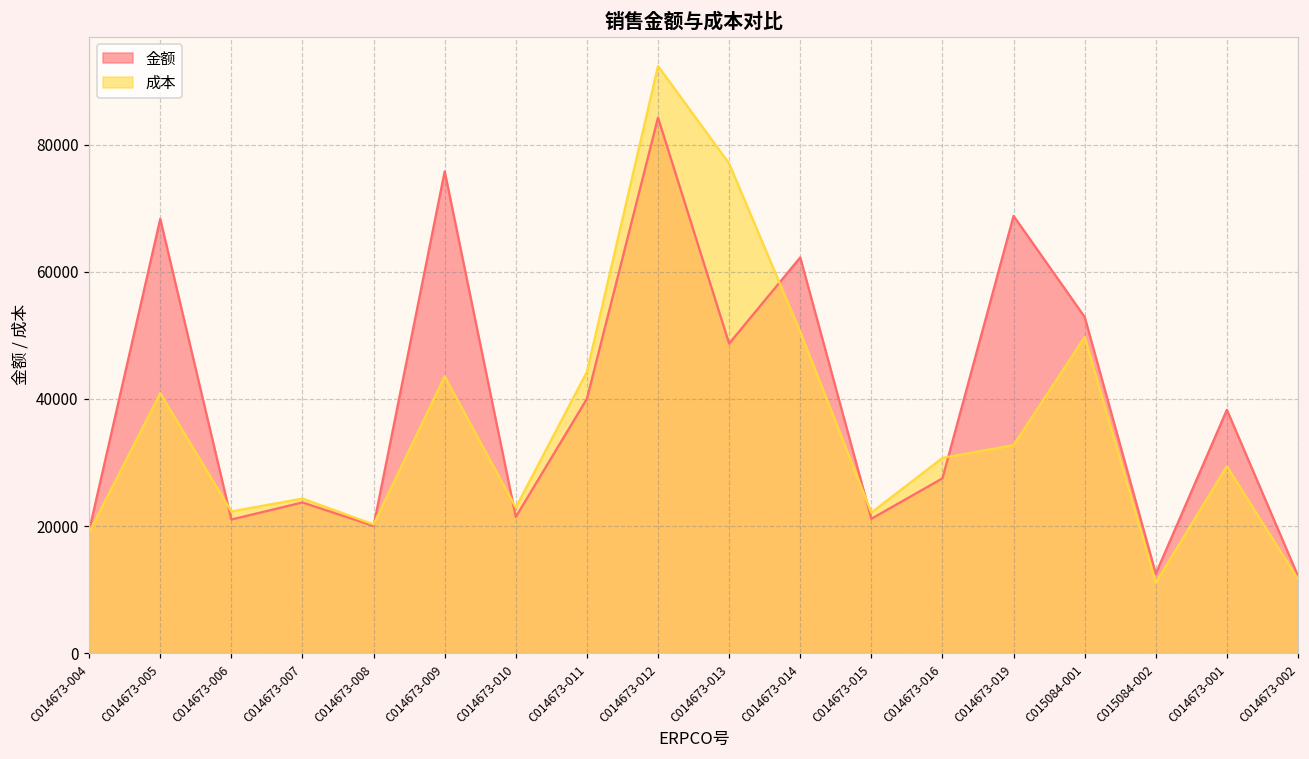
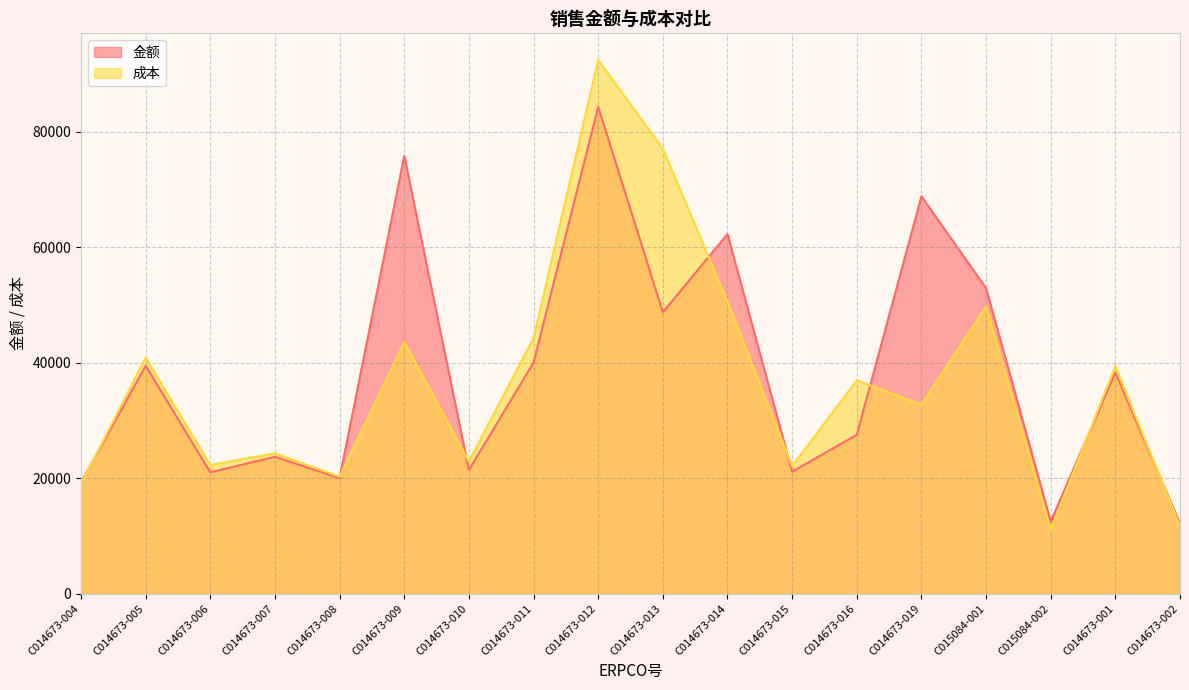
  {
    "金额": {
-     "C014673-005": 68000,
+     "C014673-005": 39000,
      "C014673-006": 21000,
      "C014673-007": 24000,
      "C014673-009": 76000,
      "C014673-010": 21000,
      "C014673-011": 40000,
      "C014673-012": 84000,
      "C014673-013": 49000,
      "C014673-014": 62000,
      "C014673-015": 21000,
      "C014673-016": 27000,
      "C014673-019": 69000,
      "C015084-001": 53000,
      "C015084-002": 12000,
      "C014673-001": 38000,
      "C014673-002": 12000
    },
    "成本": {
      "C014673-005": 41000,
      "C014673-006": 22000,
      "C014673-007": 24000,
      "C014673-009": 44000,
      "C014673-010": 23000,
      "C014673-011": 44000,
      "C014673-012": 92000,
      "C014673-013": 77000,
      "C014673-014": 51000,
      "C014673-015": 22000,
-     "C014673-016": 31000,
+     "C014673-016": 37000,
      "C014673-019": 33000,
      "C015084-001": 50000,
      "C015084-002": 11000,
-     "C014673-001": 29000,
+     "C014673-001": 39000,
      "C014673-002": 12000
    }
  }
